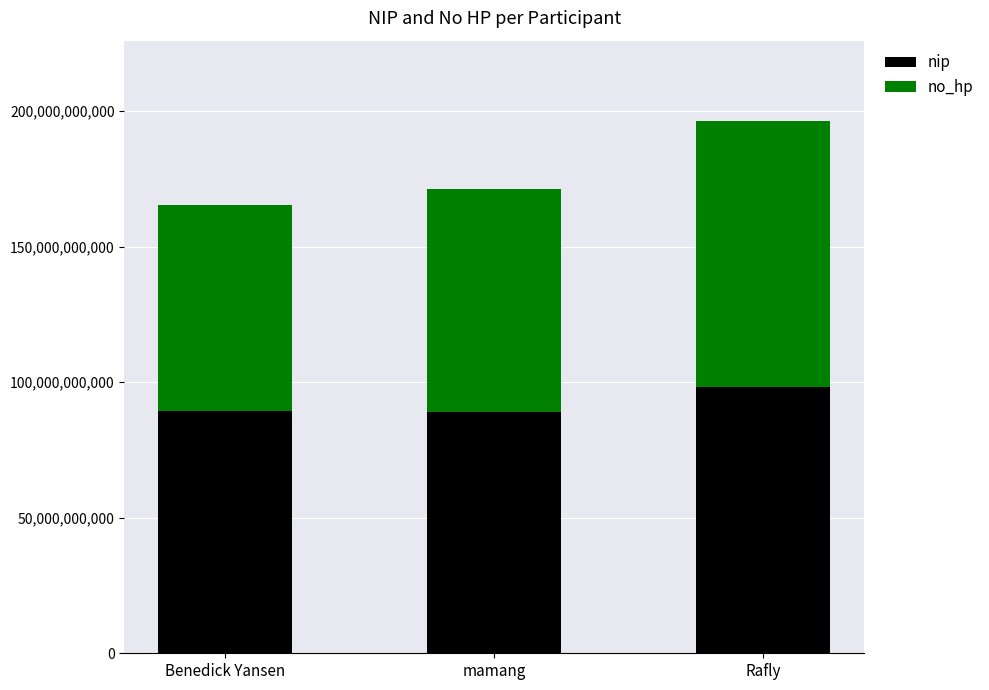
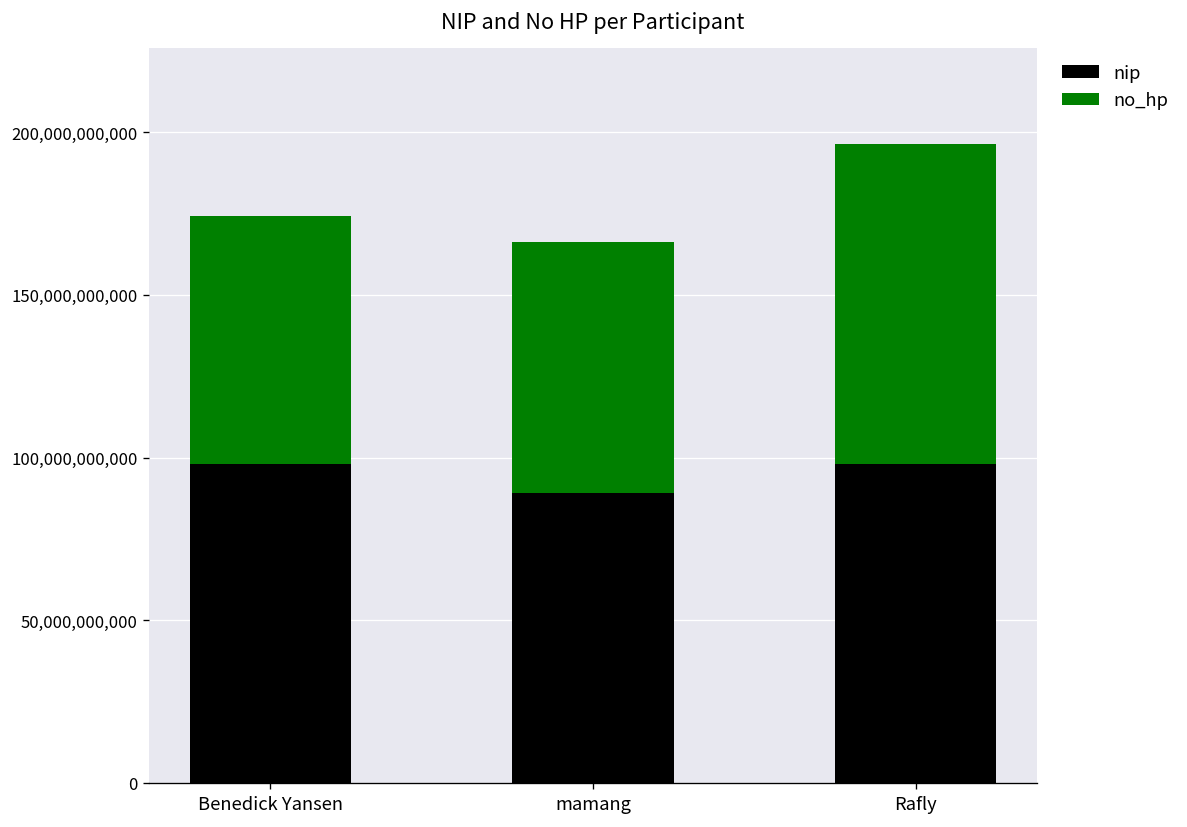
  {
    "nip": {
-     "Benedick Yansen": "89,000,000,000",
+     "Benedick Yansen": "98,000,000,000",
      "mamang": "89,000,000,000",
      "Rafly": "98,000,000,000"
    },
    "no_hp": {
      "Benedick Yansen": "76,000,000,000",
-     "mamang": "82,000,000,000",
+     "mamang": "77,000,000,000",
      "Rafly": "98,000,000,000"
    }
  }
